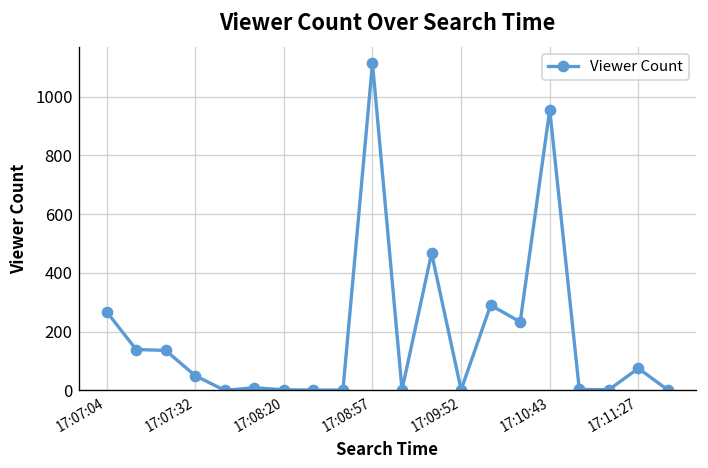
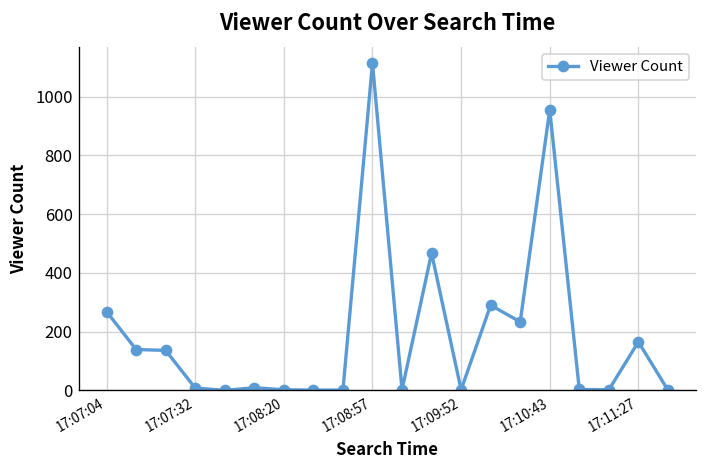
  {
    "17:07:04": 270,
-   "17:07:32": 50,
+   "17:07:32": 10,
    "17:08:20": 0,
    "17:08:57": 1110,
    "17:09:52": 0,
    "17:10:43": 960,
-   "17:11:27": 80
+   "17:11:27": 170
  }
